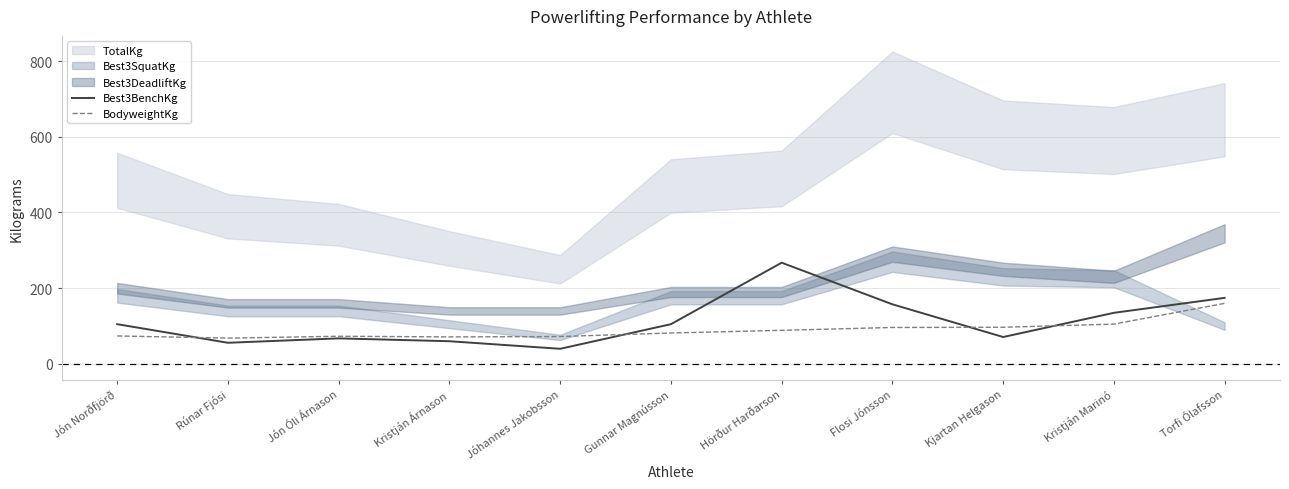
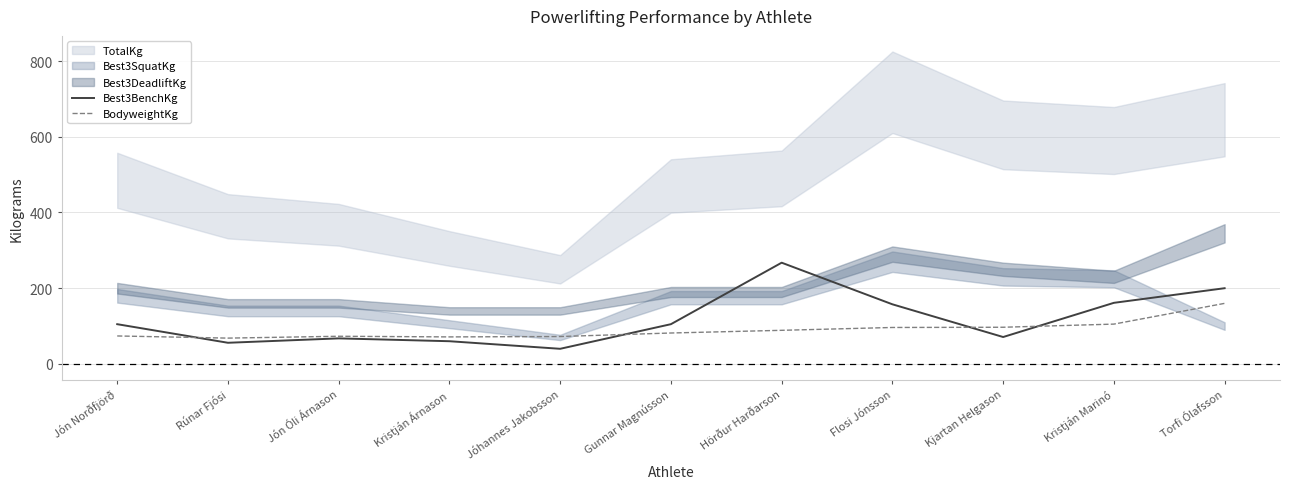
  {
    "Best3BenchKg": {
      "Jón Norðfjörð": 110,
      "Rúnar Fjósi": 60,
      "Kristján Árnason": 60,
      "Jóhannes Jakobsson": 40,
      "Gunnar Magnússon": 110,
      "Hörður Harðarson": 270,
      "Flosi Jónsson": 160,
      "Kjartan Helgason": 70,
-     "Kristján Marinó": 140,
-     "Torfi Ólafsson": 170
+     "Kristján Marinó": 160,
+     "Torfi Ólafsson": 200
    }
  }
